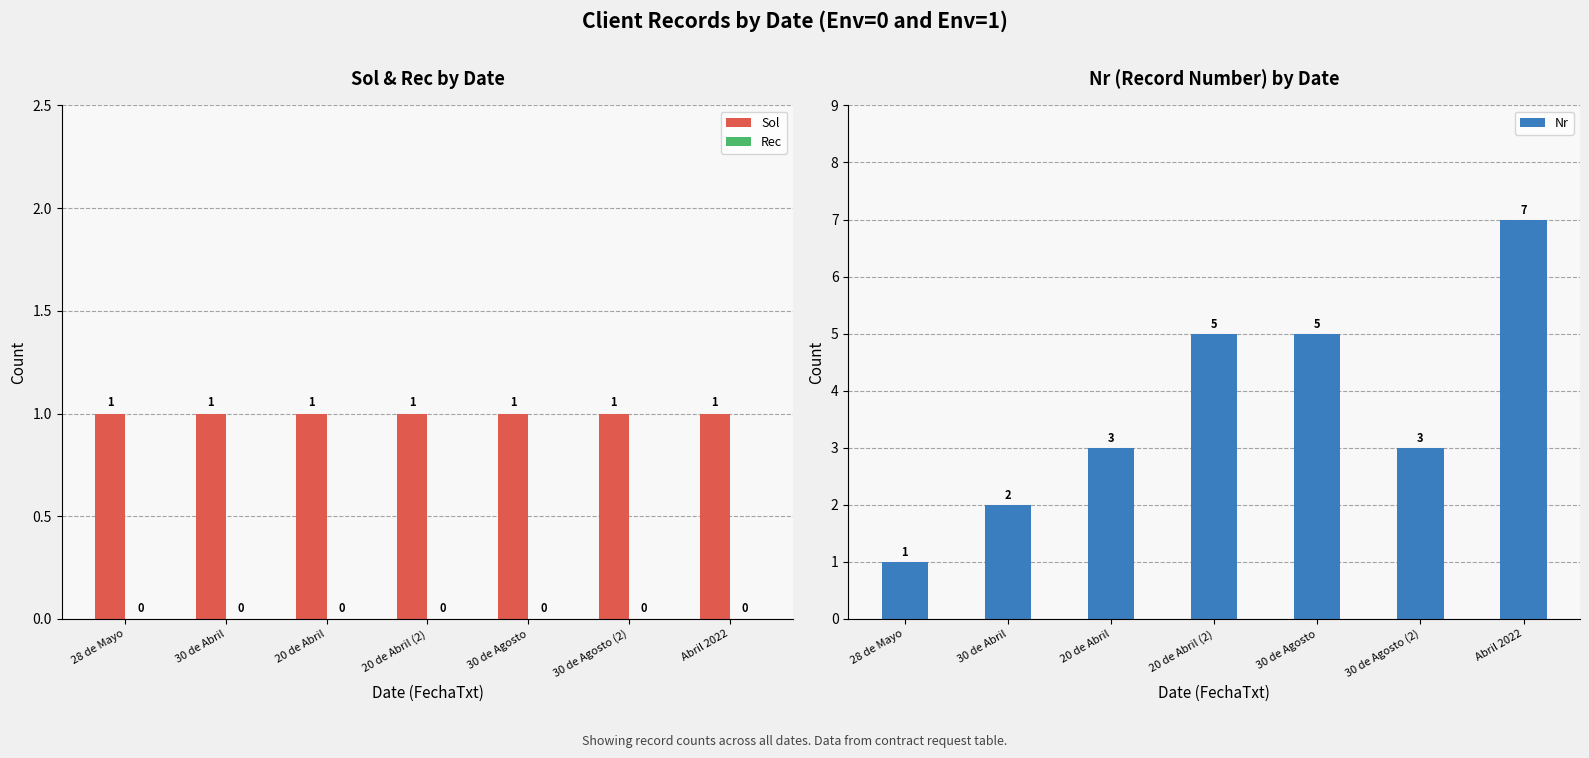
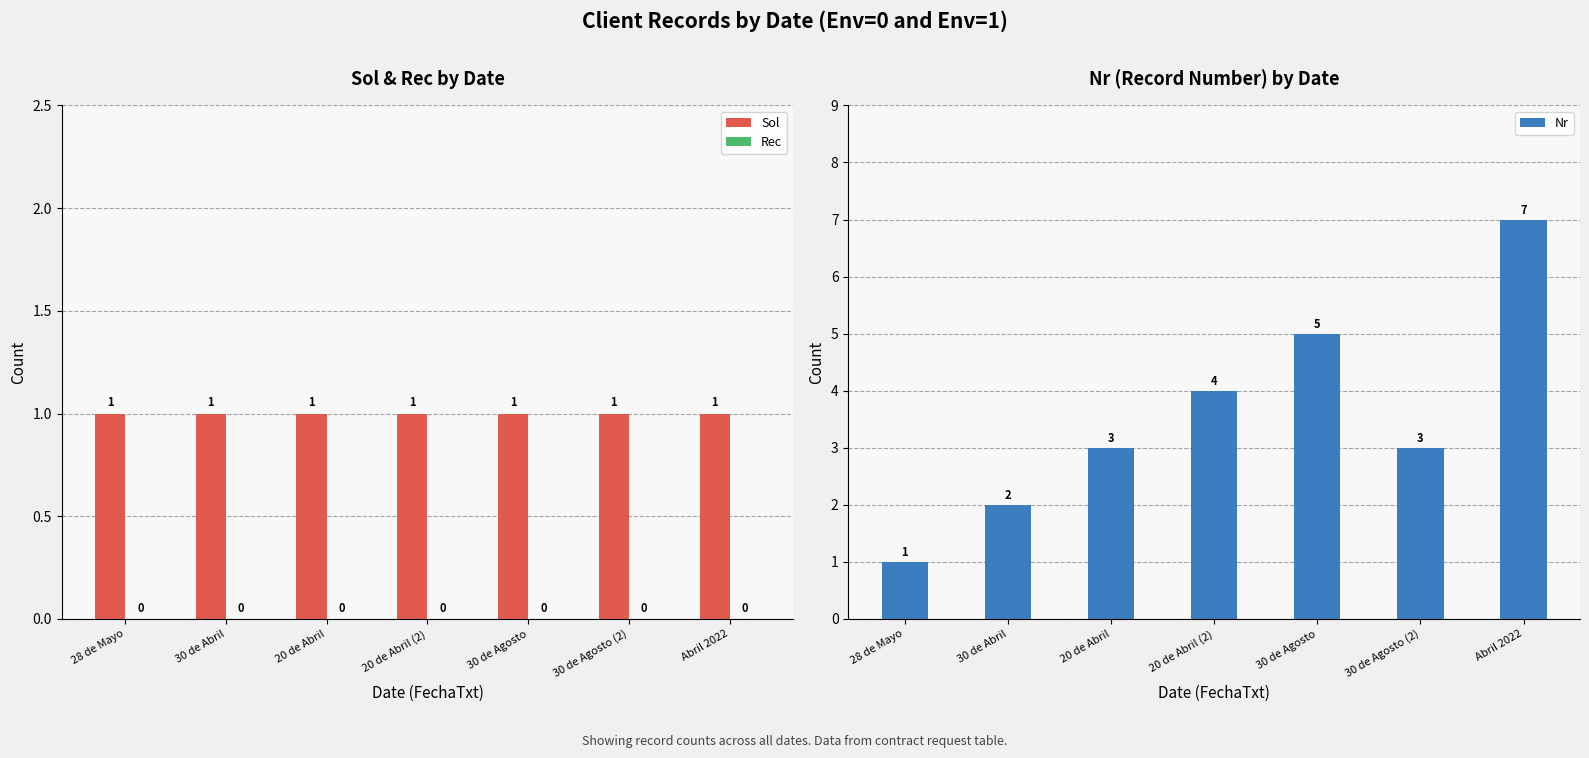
  {
    "Sol & Rec by Date": {
      "Sol": {
        "28 de Mayo": 1,
        "30 de Abril": 1,
        "20 de Abril": 1,
        "20 de Abril (2)": 1,
        "30 de Agosto": 1,
        "30 de Agosto (2)": 1,
        "Abril 2022": 1
      },
      "Rec": {
        "28 de Mayo": 0,
        "30 de Abril": 0,
        "20 de Abril": 0,
        "20 de Abril (2)": 0,
        "30 de Agosto": 0,
        "30 de Agosto (2)": 0,
        "Abril 2022": 0
      }
    },
    "Nr (Record Number) by Date": {
      "28 de Mayo": 1,
      "30 de Abril": 2,
      "20 de Abril": 3,
-     "20 de Abril (2)": 5,
+     "20 de Abril (2)": 4,
      "30 de Agosto": 5,
      "30 de Agosto (2)": 3,
      "Abril 2022": 7
    }
  }
